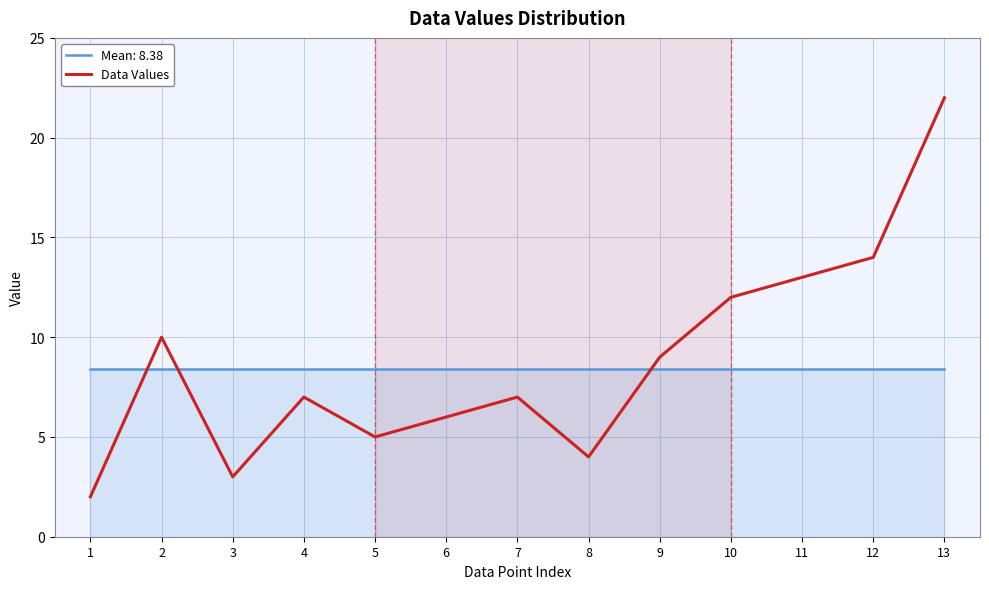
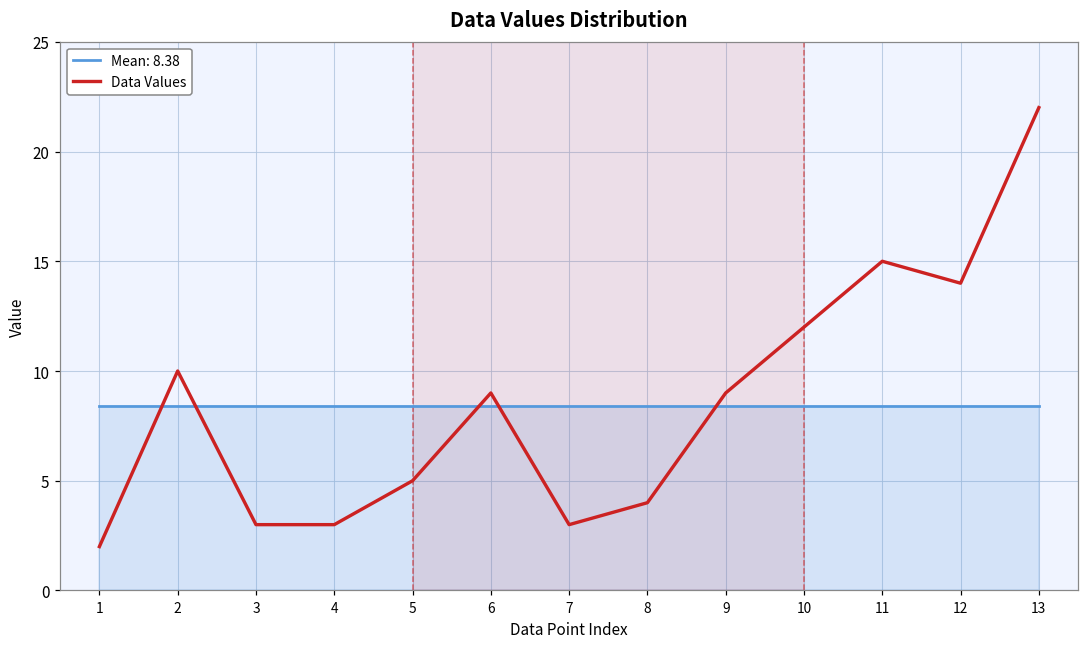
  {
    "Mean: 8.38": {
      "1": 8.4,
      "2": 8.4,
      "3": 8.4,
      "4": 8.4,
      "5": 8.4,
      "6": 8.4,
      "7": 8.4,
      "8": 8.4,
      "9": 8.4,
      "10": 8.4,
      "11": 8.4,
      "12": 8.4,
      "13": 8.4
    },
    "Data Values": {
      "1": 2,
      "2": 10,
      "3": 3,
-     "4": 7,
+     "4": 3,
      "5": 5,
-     "6": 6,
-     "7": 7,
+     "6": 9,
+     "7": 3,
      "8": 4,
      "9": 9,
      "10": 12,
-     "11": 13,
+     "11": 15,
      "12": 14,
      "13": 22
    }
  }
